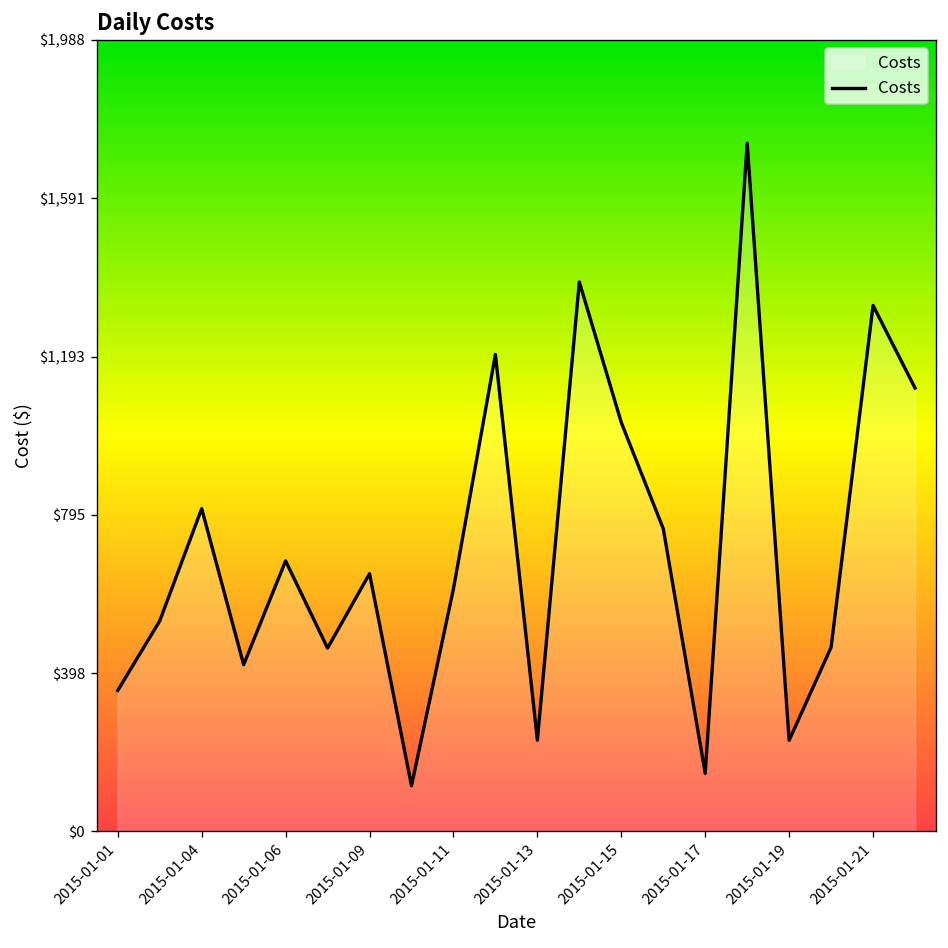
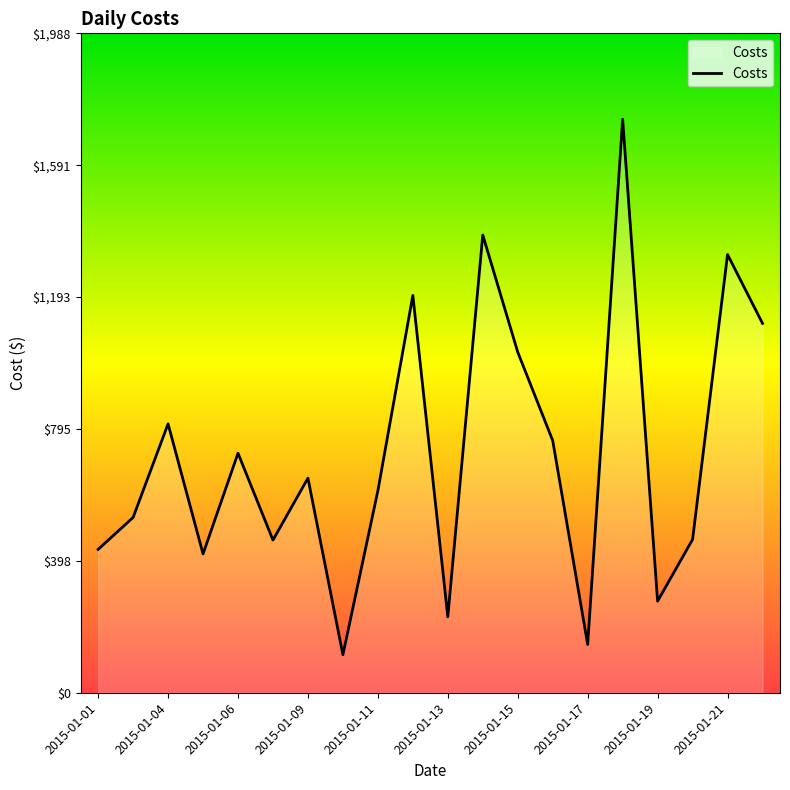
  {
-   "2015-01-01": "$350",
+   "2015-01-01": "$430",
    "2015-01-04": "$810",
-   "2015-01-06": "$680",
+   "2015-01-06": "$720",
    "2015-01-09": "$650",
    "2015-01-11": "$610",
    "2015-01-13": "$230",
    "2015-01-15": "$1,030",
    "2015-01-17": "$150",
-   "2015-01-19": "$230",
+   "2015-01-19": "$280",
    "2015-01-21": "$1,320"
  }
